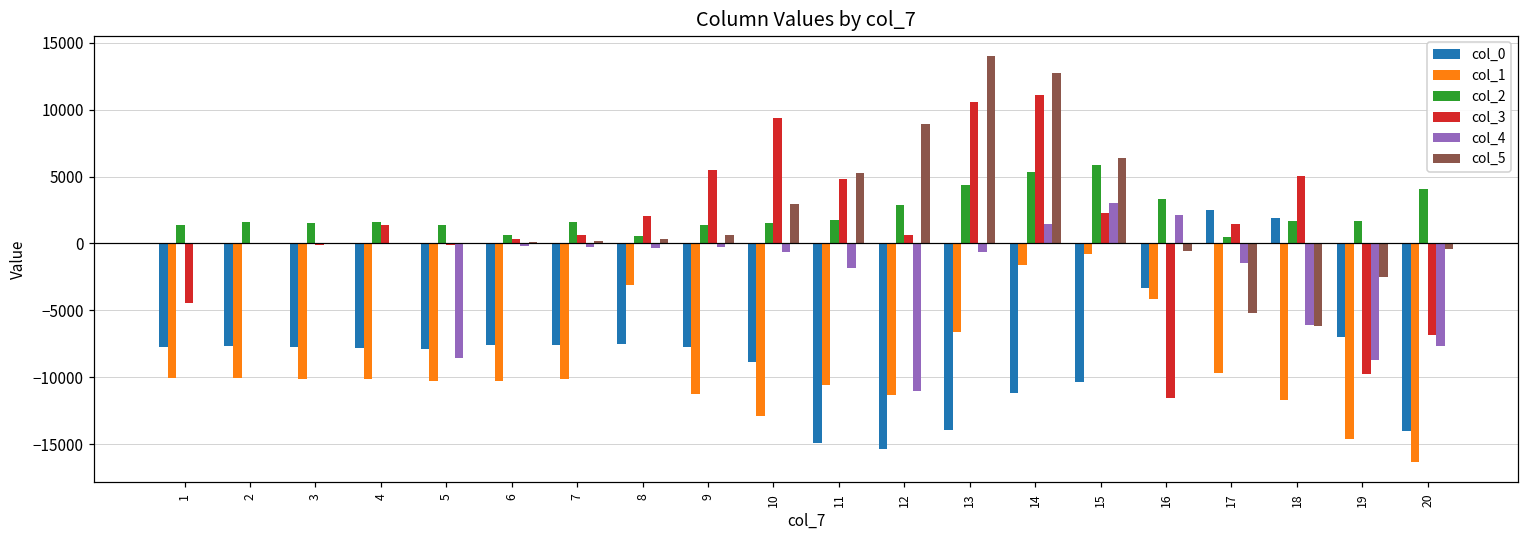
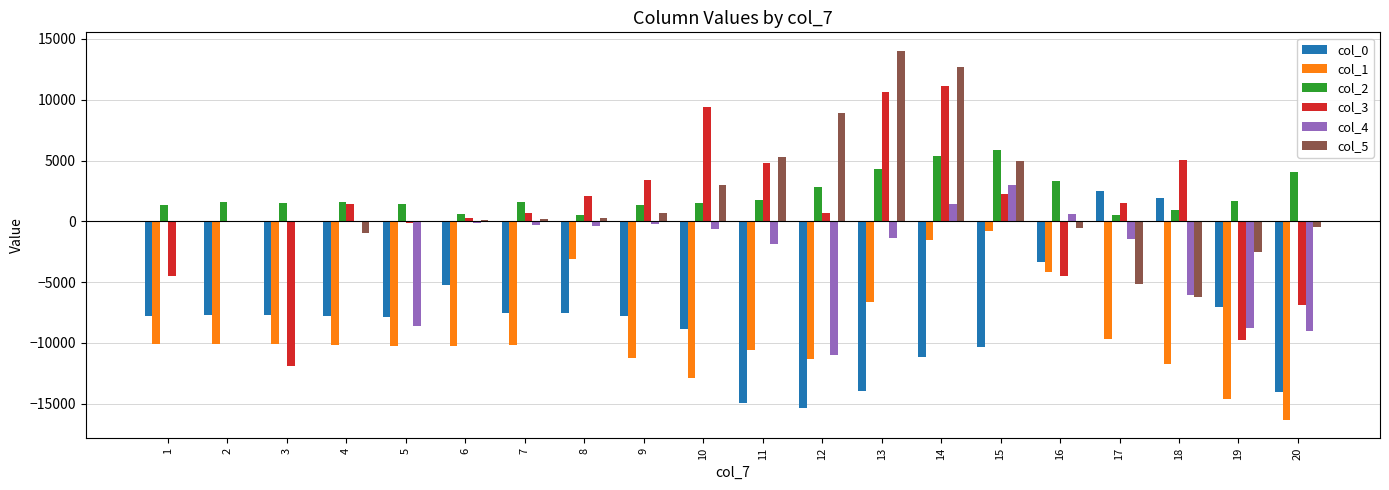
  {
    "col_0": {
      "1": -7800,
      "2": -7700,
      "3": -7700,
      "4": -7800,
      "5": -7900,
-     "6": -7600,
+     "6": -5300,
      "7": -7600,
      "8": -7600,
      "9": -7800,
      "10": -8900,
      "11": -14900,
      "12": -15400,
      "13": -13900,
      "14": -11200,
      "15": -10400,
      "16": -3300,
      "17": 2500,
      "18": 1900,
      "19": -7000,
      "20": -14100
    },
    "col_1": {
      "1": -10100,
      "2": -10100,
      "3": -10100,
      "4": -10200,
      "5": -10300,
      "6": -10300,
      "7": -10100,
      "8": -3100,
      "9": -11300,
      "10": -12900,
      "11": -10600,
      "12": -11300,
      "13": -6600,
      "14": -1600,
      "15": -800,
      "16": -4200,
      "17": -9700,
      "18": -11700,
      "19": -14600,
      "20": -16300
    },
    "col_2": {
      "1": 1400,
      "2": 1600,
      "3": 1500,
      "4": 1600,
      "5": 1400,
      "6": 600,
      "7": 1600,
      "8": 500,
      "9": 1300,
      "10": 1500,
      "11": 1800,
      "12": 2800,
      "13": 4300,
      "14": 5400,
      "15": 5900,
      "16": 3300,
      "17": 500,
-     "18": 1700,
+     "18": 900,
      "19": 1700,
      "20": 4100
    },
    "col_3": {
      "1": -4500,
-     "3": -100,
+     "3": -11900,
      "4": 1400,
      "6": 300,
      "7": 700,
      "8": 2100,
-     "9": 5500,
+     "9": 3400,
      "10": 9400,
      "11": 4800,
      "12": 600,
      "13": 10600,
      "14": 11100,
      "15": 2200,
-     "16": -11500,
+     "16": -4500,
      "17": 1500,
      "18": 5000,
      "19": -9800,
      "20": -6900
    },
    "col_4": {
      "5": -8600,
      "7": -300,
      "8": -400,
      "9": -300,
      "10": -600,
      "11": -1900,
      "12": -11000,
-     "13": -600,
+     "13": -1400,
      "14": 1500,
      "15": 3000,
-     "16": 2100,
+     "16": 600,
      "17": -1400,
      "18": -6100,
      "19": -8700,
-     "20": -7700
+     "20": -9100
    },
    "col_5": {
-     "4": 0,
+     "4": -900,
      "8": 300,
      "9": 700,
      "10": 3000,
      "11": 5300,
      "12": 8900,
      "13": 14000,
      "14": 12700,
-     "15": 6400,
+     "15": 4900,
      "16": -500,
      "17": -5200,
      "18": -6200,
      "19": -2500,
      "20": -400
    }
  }
